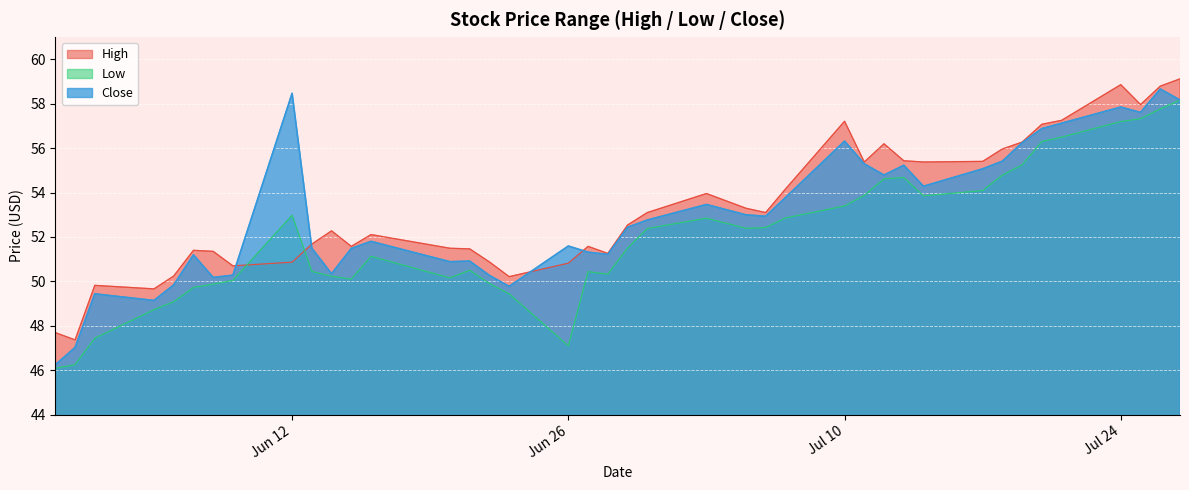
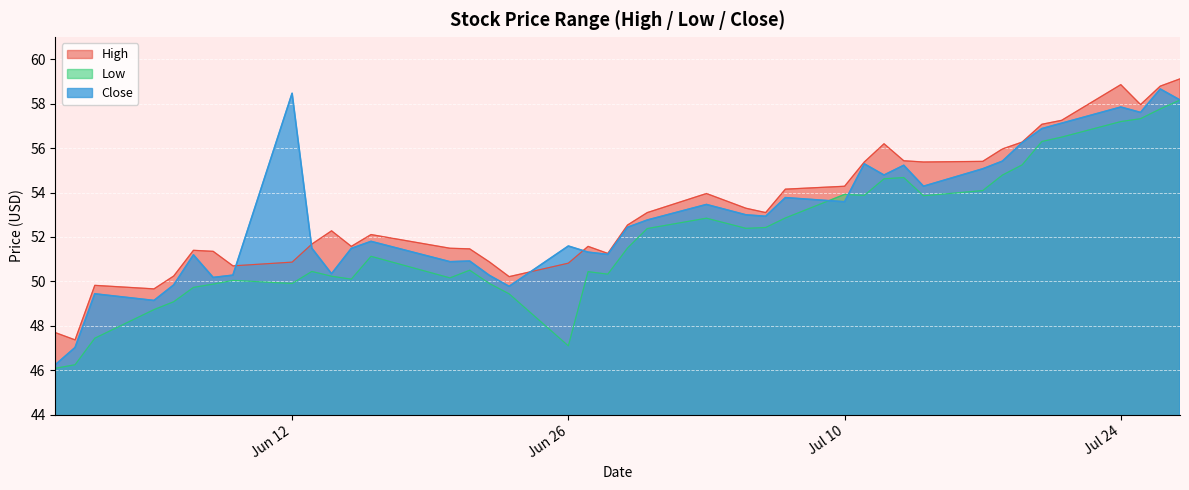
  {
    "High": {
      "Jun 12": 50.9,
      "Jun 26": 50.8,
-     "Jul 10": 57.2,
+     "Jul 10": 54.3,
      "Jul 24": 58.9
    },
    "Low": {
-     "Jun 12": 53.0,
+     "Jun 12": 49.9,
      "Jun 26": 47.1,
-     "Jul 10": 53.4,
+     "Jul 10": 53.9,
      "Jul 24": 57.2
    },
    "Close": {
      "Jun 12": 58.5,
      "Jun 26": 51.6,
-     "Jul 10": 56.3,
+     "Jul 10": 53.6,
      "Jul 24": 57.8
    }
  }
